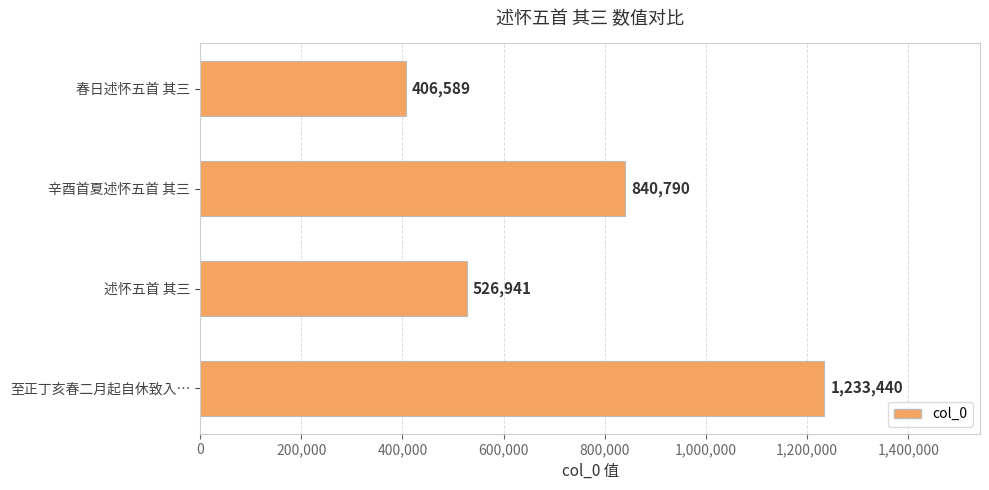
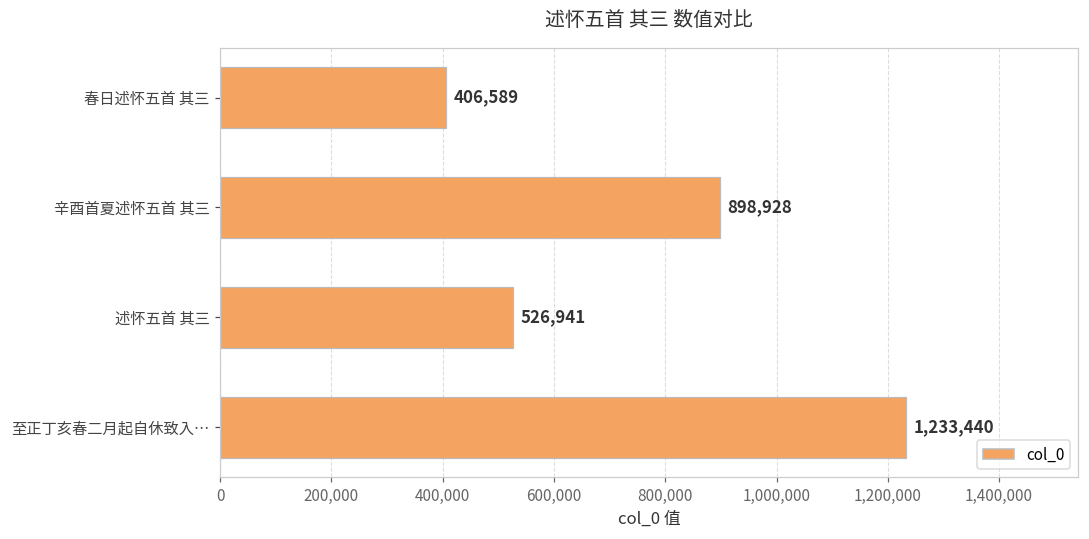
  {
    "春日述怀五首 其三": "406,589",
-   "辛酉首夏述怀五首 其三": "840,790",
+   "辛酉首夏述怀五首 其三": "898,928",
    "述怀五首 其三": "526,941",
    "至正丁亥春二月起自休致入…": "1,233,440"
  }
